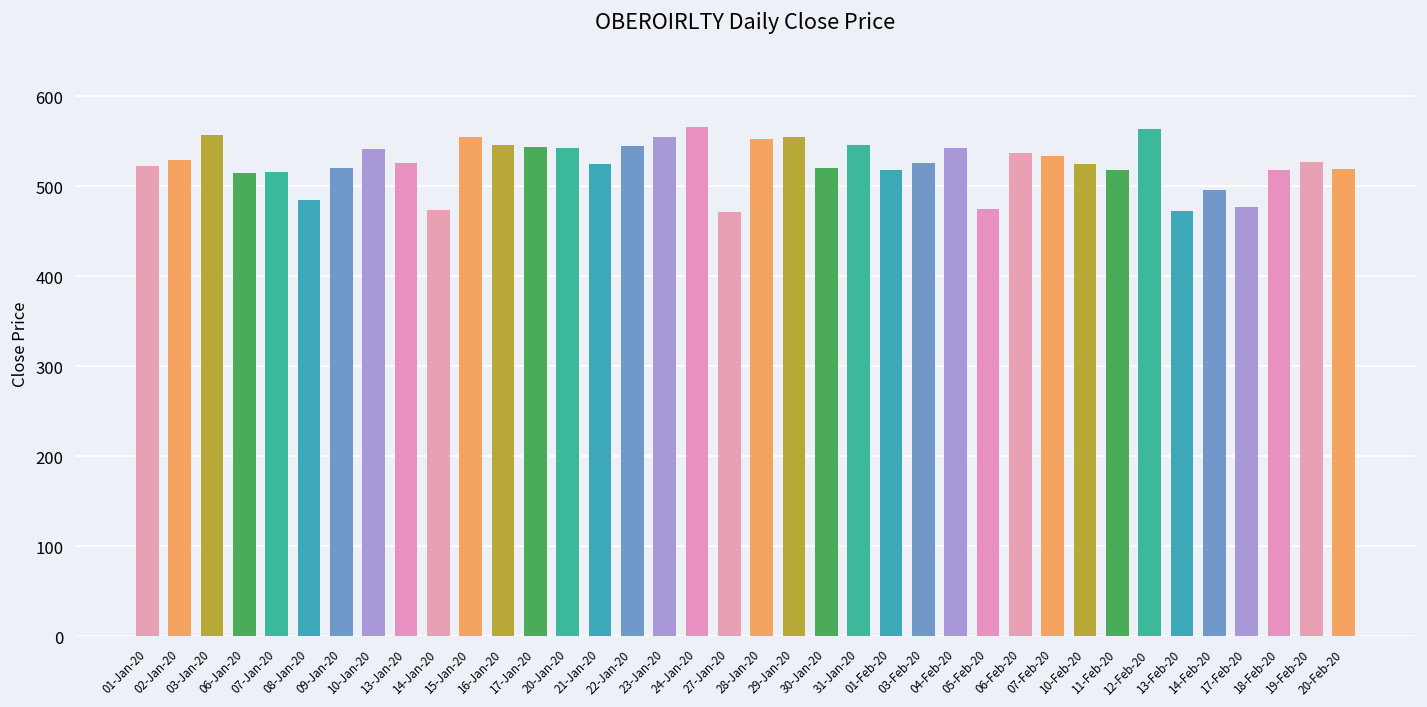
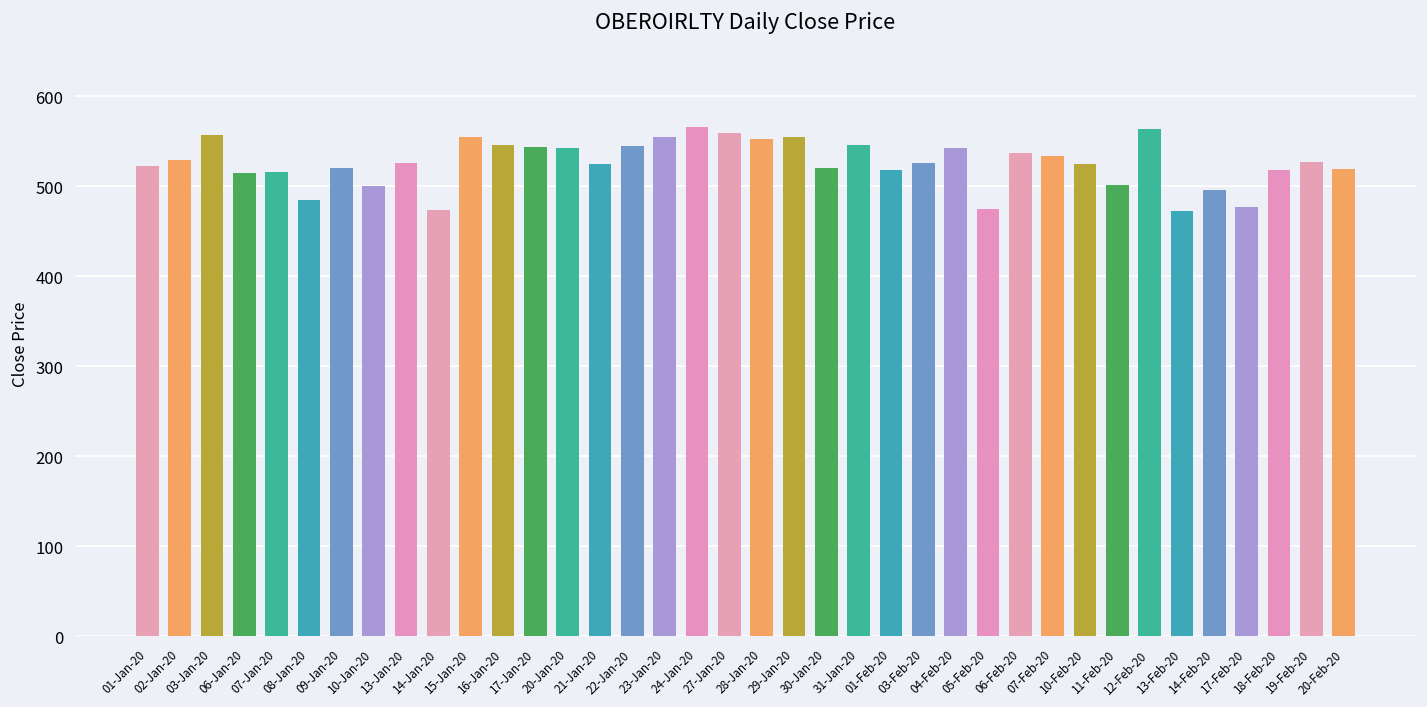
  {
    "01-Jan-20": 520,
    "02-Jan-20": 530,
    "03-Jan-20": 560,
    "06-Jan-20": 520,
    "07-Jan-20": 520,
    "08-Jan-20": 490,
    "09-Jan-20": 520,
-   "10-Jan-20": 540,
+   "10-Jan-20": 500,
    "13-Jan-20": 530,
    "14-Jan-20": 470,
    "15-Jan-20": 550,
    "16-Jan-20": 550,
    "17-Jan-20": 540,
    "20-Jan-20": 540,
    "21-Jan-20": 530,
    "22-Jan-20": 550,
    "23-Jan-20": 550,
    "24-Jan-20": 570,
-   "27-Jan-20": 470,
+   "27-Jan-20": 560,
    "28-Jan-20": 550,
    "29-Jan-20": 550,
    "30-Jan-20": 520,
    "31-Jan-20": 550,
    "01-Feb-20": 520,
    "03-Feb-20": 530,
    "04-Feb-20": 540,
    "05-Feb-20": 480,
    "06-Feb-20": 540,
    "07-Feb-20": 530,
    "10-Feb-20": 530,
-   "11-Feb-20": 520,
+   "11-Feb-20": 500,
    "12-Feb-20": 560,
    "13-Feb-20": 470,
    "14-Feb-20": 500,
    "17-Feb-20": 480,
    "18-Feb-20": 520,
    "19-Feb-20": 530,
    "20-Feb-20": 520
  }
